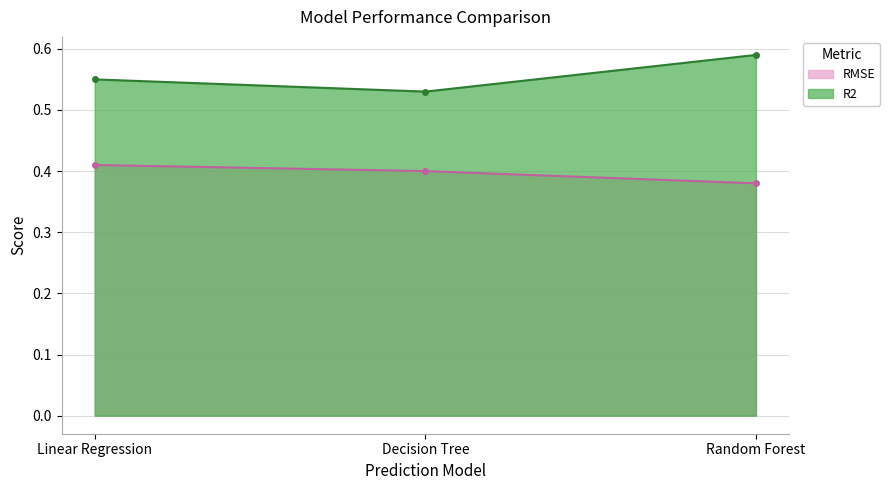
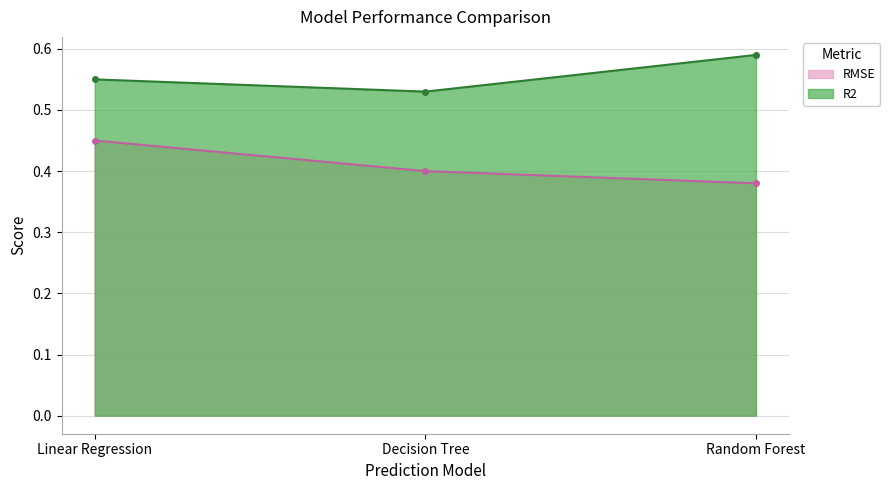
  {
    "RMSE": {
-     "Linear Regression": 0.41,
+     "Linear Regression": 0.45,
      "Decision Tree": 0.40,
      "Random Forest": 0.38
    },
    "R2": {
      "Linear Regression": 0.55,
      "Decision Tree": 0.53,
      "Random Forest": 0.59
    }
  }
